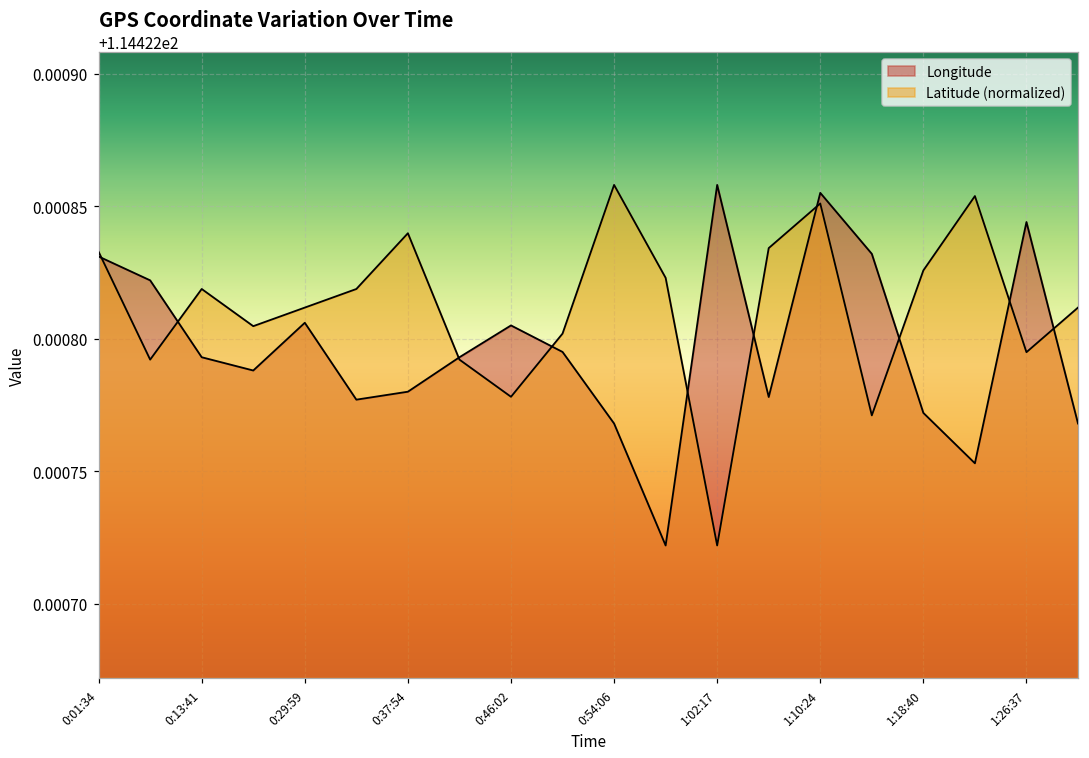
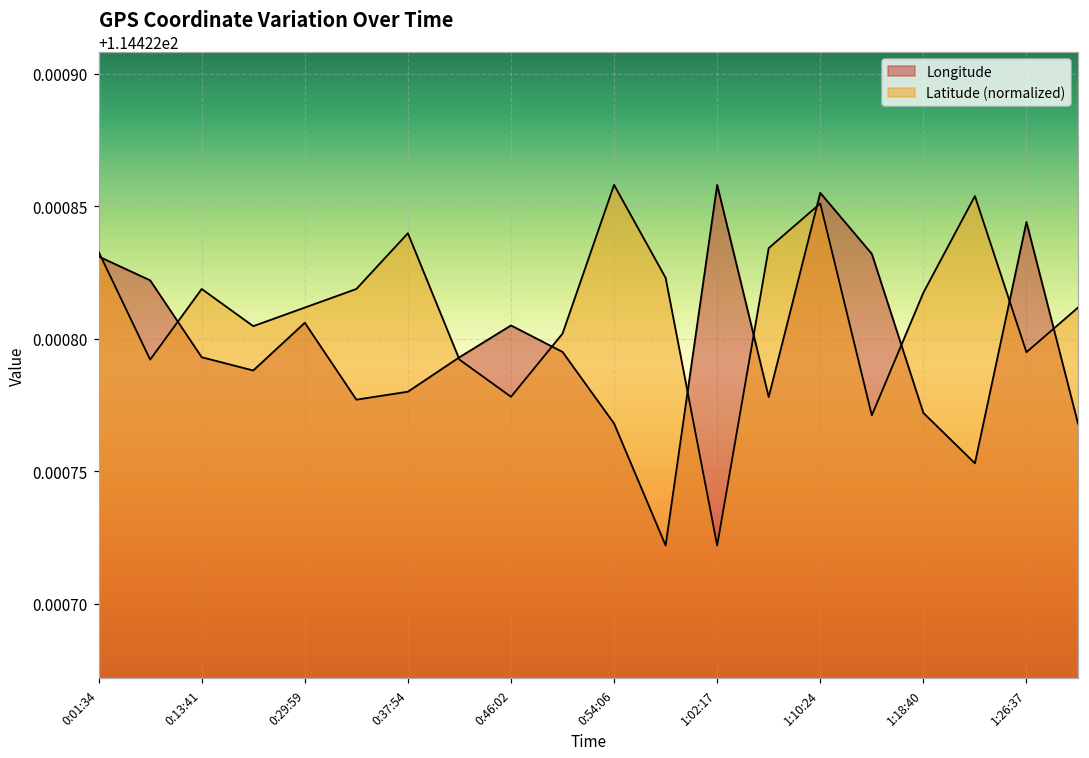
  {
    "Longitude": {
      "0:01:34": 114.422831,
      "0:13:41": 114.422793,
      "0:29:59": 114.422806,
      "0:37:54": 114.422780,
      "0:46:02": 114.422805,
      "0:54:06": 114.422768,
      "1:02:17": 114.422858,
      "1:10:24": 114.422855,
      "1:18:40": 114.422772,
      "1:26:37": 114.422844
    },
    "Latitude (normalized)": {
      "0:01:34": 114.422833,
      "0:13:41": 114.422819,
      "0:29:59": 114.422812,
      "0:37:54": 114.422840,
      "0:46:02": 114.422778,
      "0:54:06": 114.422858,
      "1:02:17": 114.422722,
      "1:10:24": 114.422851,
-     "1:18:40": 114.422826,
+     "1:18:40": 114.422817,
      "1:26:37": 114.422795
    }
  }
